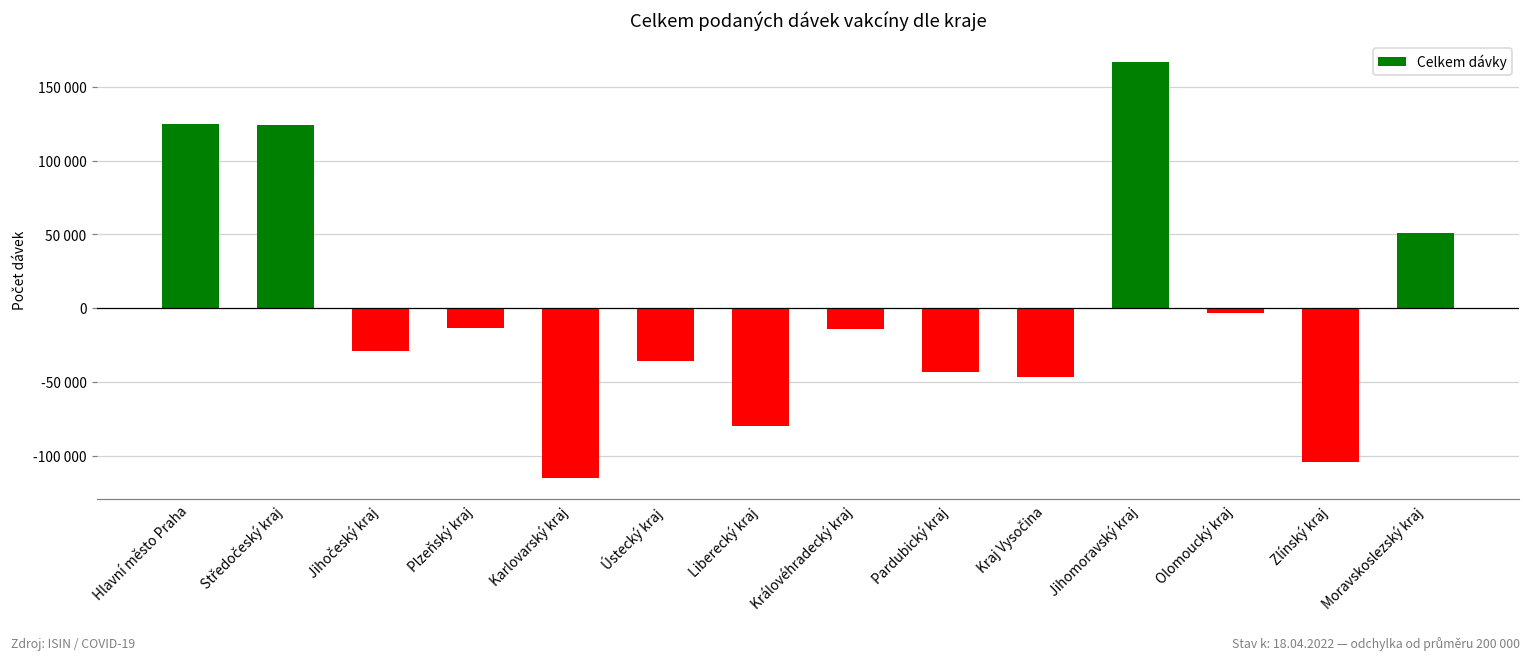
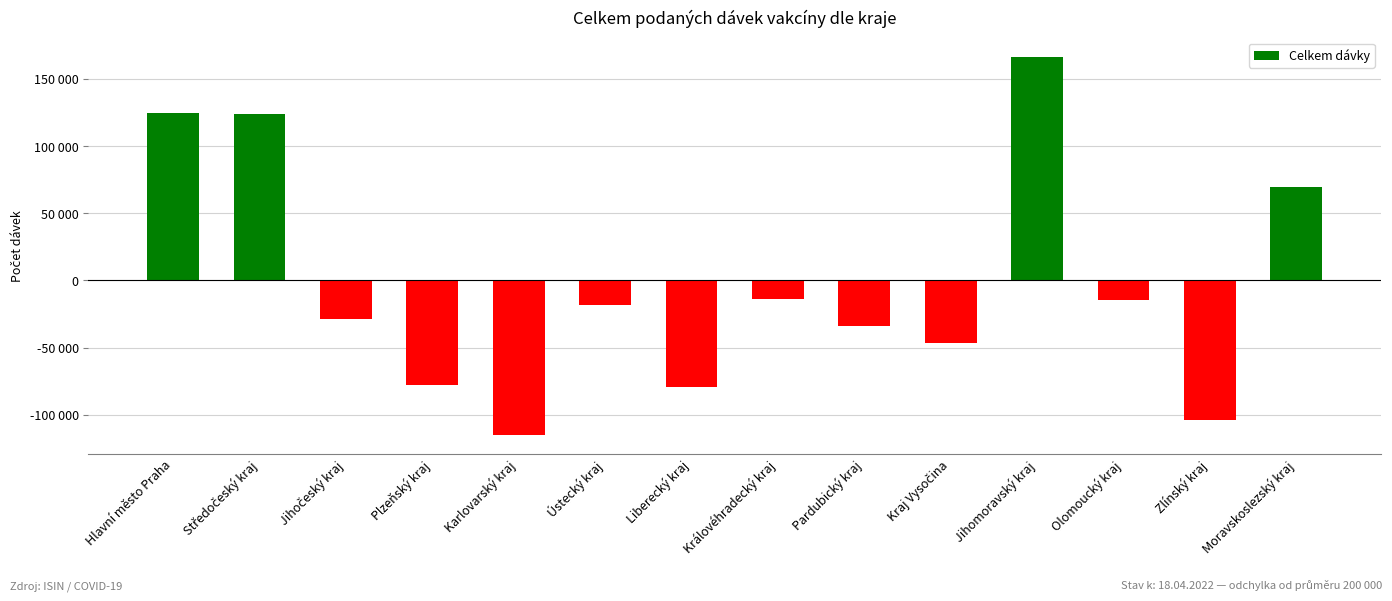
  {
    "Hlavní město Praha": 125000,
    "Středočeský kraj": 124000,
    "Jihočeský kraj": -29000,
-   "Plzeňský kraj": -13000,
+   "Plzeňský kraj": -78000,
    "Karlovarský kraj": -115000,
-   "Ústecký kraj": -36000,
+   "Ústecký kraj": -18000,
    "Liberecký kraj": -79000,
    "Královéhradecký kraj": -14000,
-   "Pardubický kraj": -43000,
+   "Pardubický kraj": -34000,
    "Kraj Vysočina": -47000,
    "Jihomoravský kraj": 167000,
-   "Olomoucký kraj": -3000,
+   "Olomoucký kraj": -15000,
    "Zlínský kraj": -104000,
-   "Moravskoslezský kraj": 51000
+   "Moravskoslezský kraj": 69000
  }
